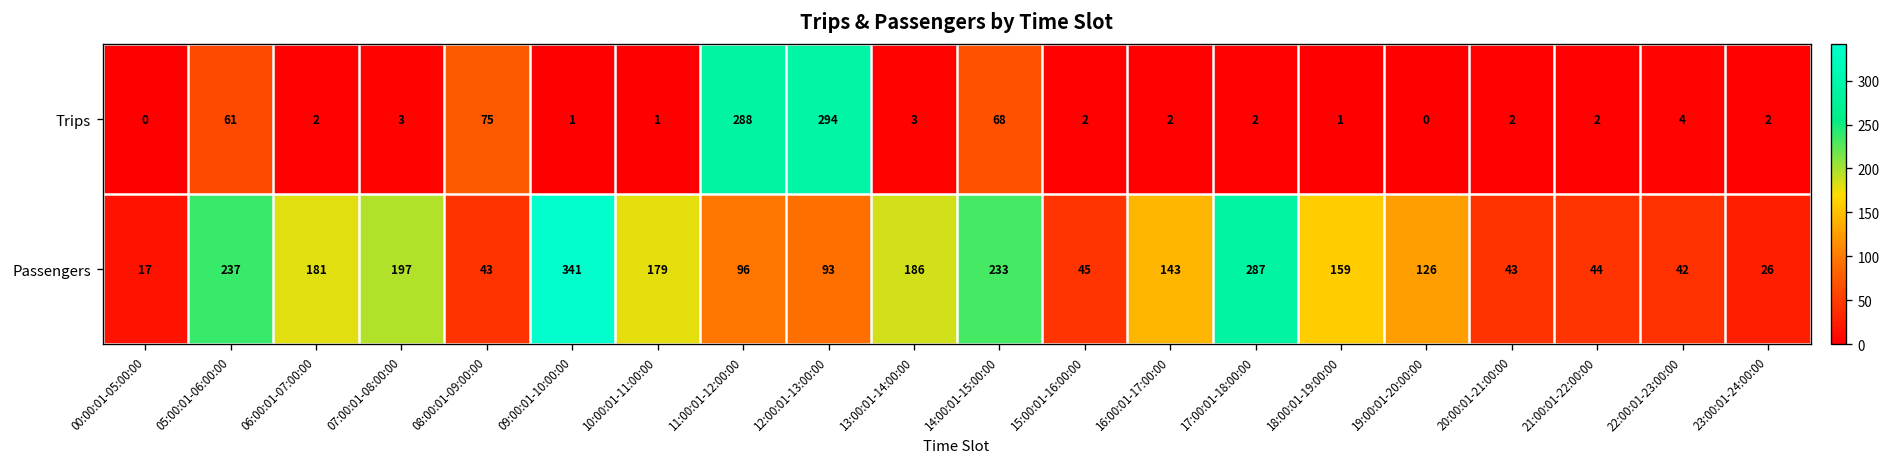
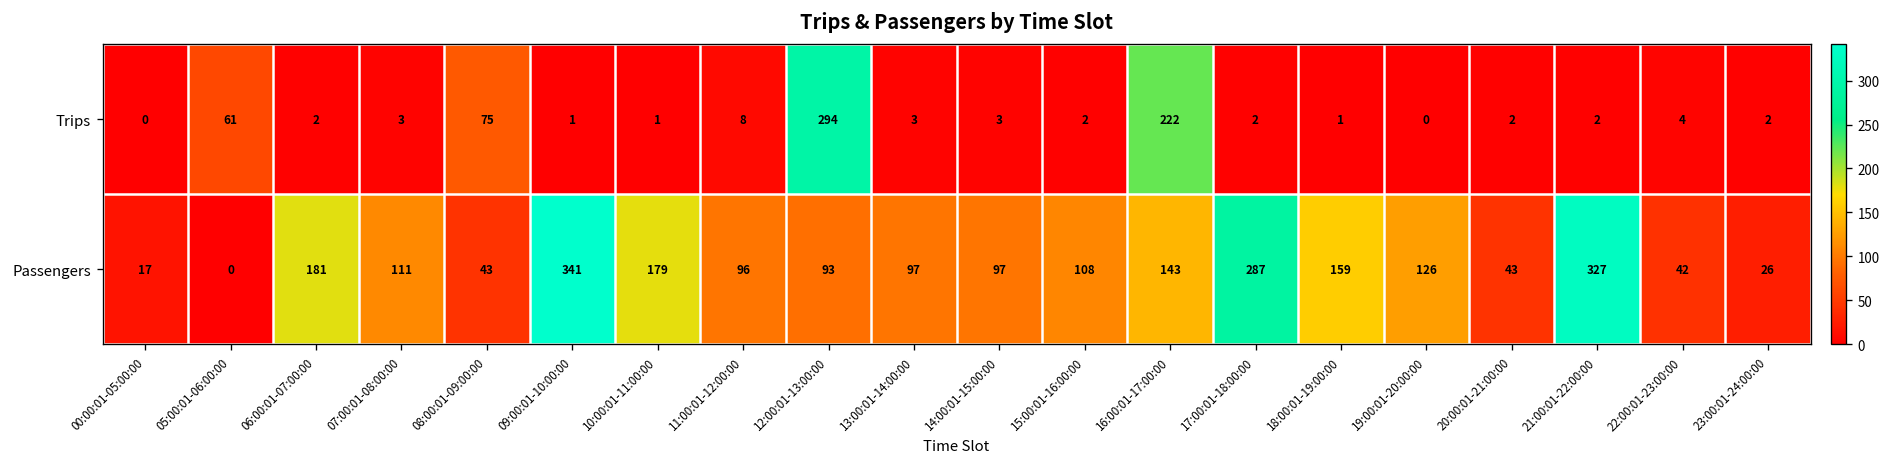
  {
    "Trips": {
      "00:00:01-05:00:00": 0,
      "05:00:01-06:00:00": 61,
      "06:00:01-07:00:00": 2,
      "07:00:01-08:00:00": 3,
      "08:00:01-09:00:00": 75,
      "09:00:01-10:00:00": 1,
      "10:00:01-11:00:00": 1,
-     "11:00:01-12:00:00": 288,
+     "11:00:01-12:00:00": 8,
      "12:00:01-13:00:00": 294,
      "13:00:01-14:00:00": 3,
-     "14:00:01-15:00:00": 68,
+     "14:00:01-15:00:00": 3,
      "15:00:01-16:00:00": 2,
-     "16:00:01-17:00:00": 2,
+     "16:00:01-17:00:00": 222,
      "17:00:01-18:00:00": 2,
      "18:00:01-19:00:00": 1,
      "19:00:01-20:00:00": 0,
      "20:00:01-21:00:00": 2,
      "21:00:01-22:00:00": 2,
      "22:00:01-23:00:00": 4,
      "23:00:01-24:00:00": 2
    },
    "Passengers": {
      "00:00:01-05:00:00": 17,
-     "05:00:01-06:00:00": 237,
+     "05:00:01-06:00:00": 0,
      "06:00:01-07:00:00": 181,
-     "07:00:01-08:00:00": 197,
+     "07:00:01-08:00:00": 111,
      "08:00:01-09:00:00": 43,
      "09:00:01-10:00:00": 341,
      "10:00:01-11:00:00": 179,
      "11:00:01-12:00:00": 96,
      "12:00:01-13:00:00": 93,
-     "13:00:01-14:00:00": 186,
-     "14:00:01-15:00:00": 233,
-     "15:00:01-16:00:00": 45,
+     "13:00:01-14:00:00": 97,
+     "14:00:01-15:00:00": 97,
+     "15:00:01-16:00:00": 108,
      "16:00:01-17:00:00": 143,
      "17:00:01-18:00:00": 287,
      "18:00:01-19:00:00": 159,
      "19:00:01-20:00:00": 126,
      "20:00:01-21:00:00": 43,
-     "21:00:01-22:00:00": 44,
+     "21:00:01-22:00:00": 327,
      "22:00:01-23:00:00": 42,
      "23:00:01-24:00:00": 26
    }
  }
